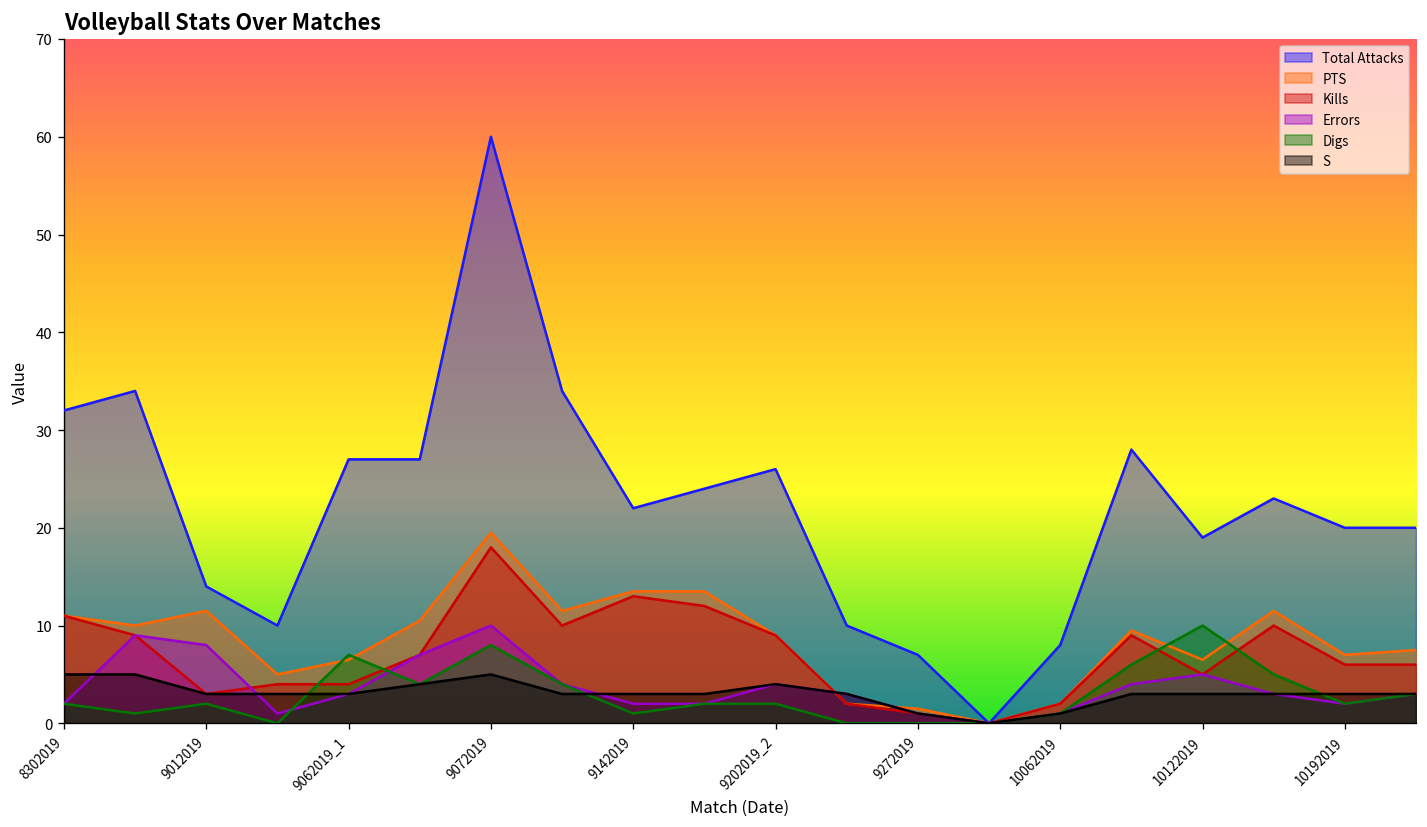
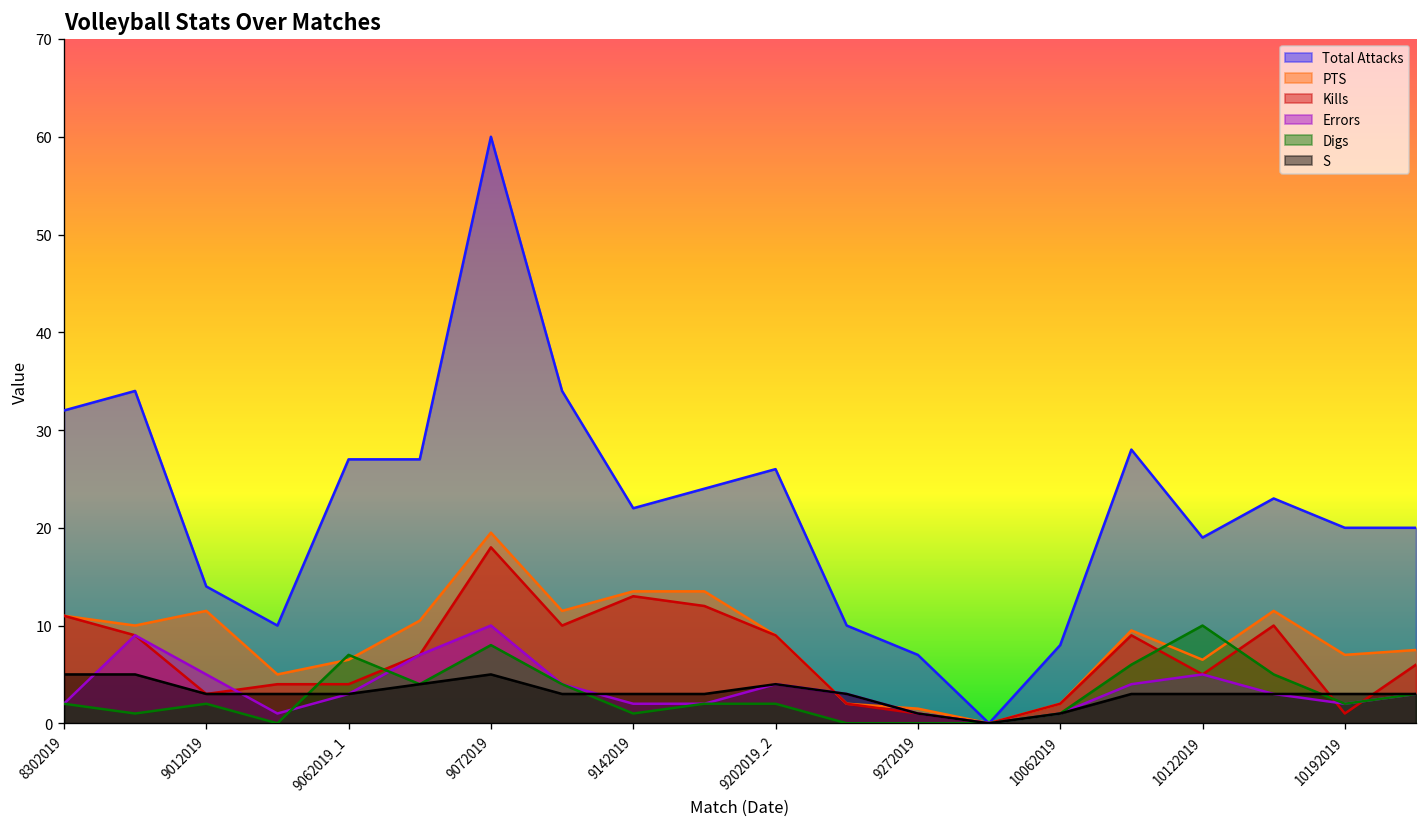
  {
    "Total Attacks": {
      "8302019": 32,
      "9012019": 14,
      "9062019_1": 27,
      "9072019": 60,
      "9142019": 22,
      "9202019_2": 26,
      "9272019": 7,
      "10062019": 8,
      "10122019": 19,
      "10192019": 20
    },
    "PTS": {
      "9012019": 12,
      "9062019_1": 7,
      "9072019": 20,
      "9142019": 14,
      "9272019": 2,
      "10122019": 7,
      "10192019": 7
    },
    "Kills": {
      "9062019_1": 4,
      "9072019": 18,
      "9142019": 13,
-     "10192019": 6
+     "10192019": 1
    },
    "Errors": {
-     "9012019": 8,
+     "9012019": 5,
      "9072019": 10,
      "9142019": 2
    },
    "Digs": {
      "9012019": 2,
      "9062019_1": 7,
      "9072019": 8,
      "9142019": 1,
      "9202019_2": 2,
      "9272019": 0,
      "10122019": 10
    },
    "S": {
      "8302019": 5,
      "9072019": 5,
      "9142019": 3,
      "10122019": 3,
      "10192019": 3
    }
  }
